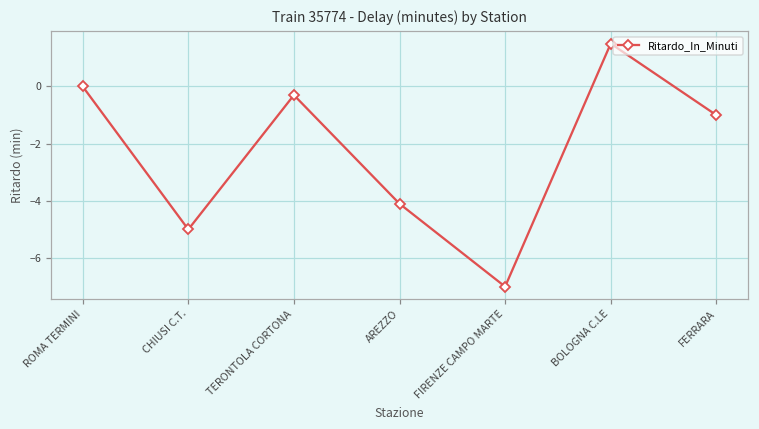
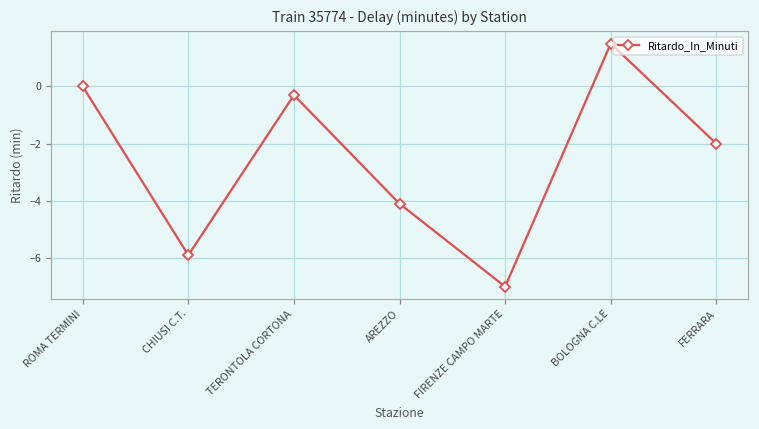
  {
    "ROMA TERMINI": 0.0,
-   "CHIUSI C.T.": -5.0,
+   "CHIUSI C.T.": -5.9,
    "TERONTOLA CORTONA": -0.3,
    "AREZZO": -4.1,
    "FIRENZE CAMPO MARTE": -7.0,
    "BOLOGNA C.LE": 1.5,
-   "FERRARA": -1
+   "FERRARA": -2
  }
